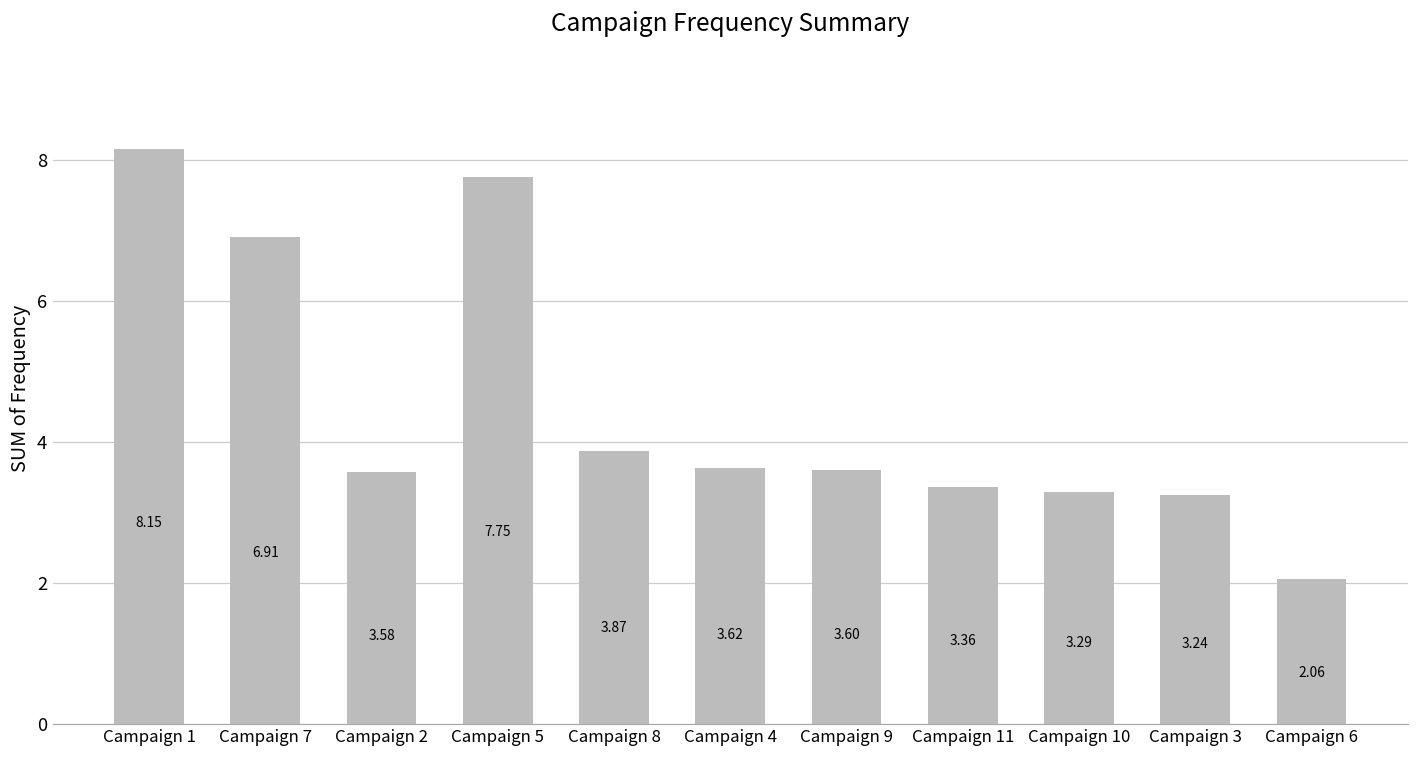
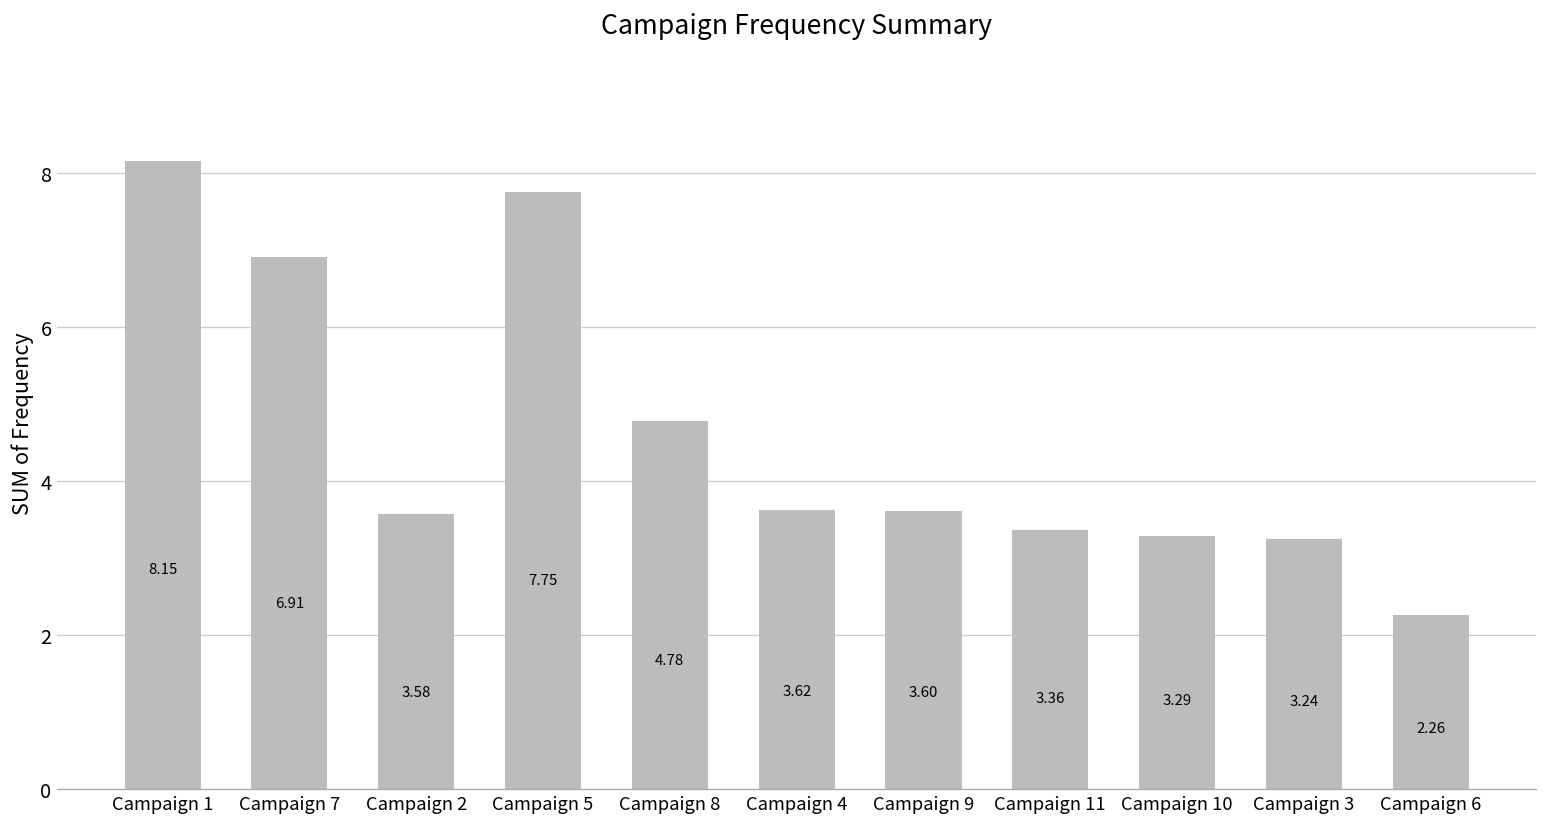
  {
    "Campaign 1": 8.15,
    "Campaign 7": 6.91,
    "Campaign 2": 3.58,
    "Campaign 5": 7.75,
-   "Campaign 8": 3.87,
+   "Campaign 8": 4.78,
    "Campaign 4": 3.62,
    "Campaign 9": 3.60,
    "Campaign 11": 3.36,
    "Campaign 10": 3.29,
    "Campaign 3": 3.24,
-   "Campaign 6": 2.06
+   "Campaign 6": 2.26
  }
